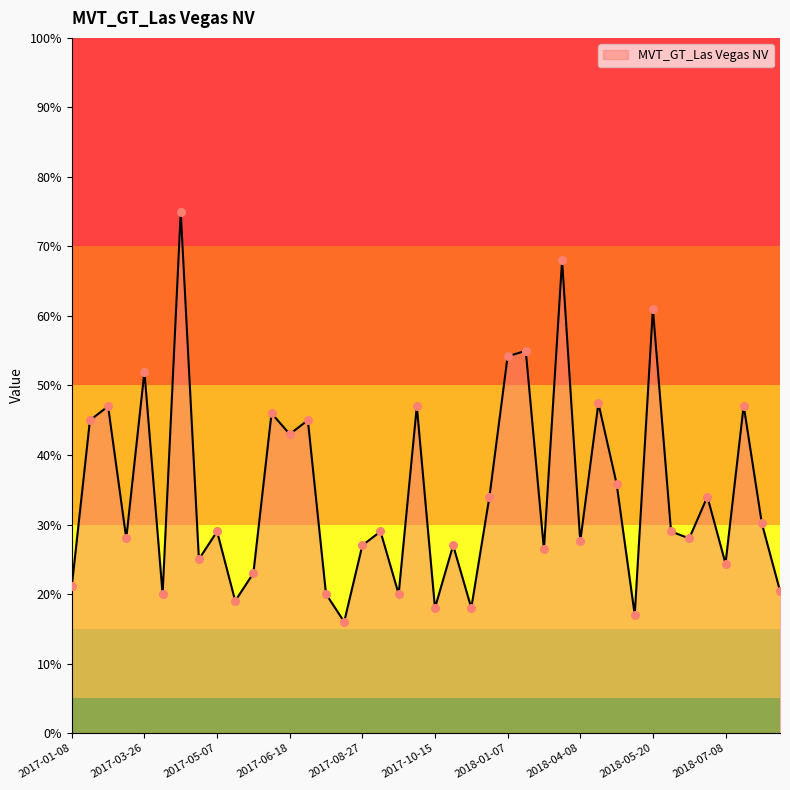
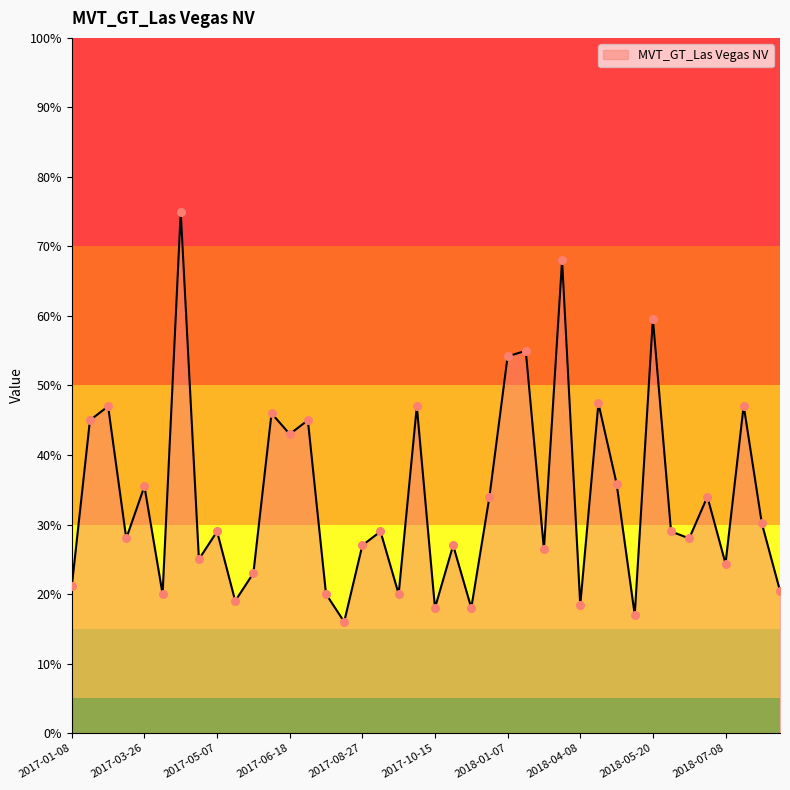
  {
    "2017-01-08": "21%",
-   "2017-03-26": "52%",
+   "2017-03-26": "36%",
    "2017-05-07": "29%",
    "2017-06-18": "43%",
    "2017-08-27": "27%",
    "2017-10-15": "18%",
    "2018-01-07": "54%",
-   "2018-04-08": "28%",
-   "2018-05-20": "61%",
+   "2018-04-08": "18%",
+   "2018-05-20": "60%",
    "2018-07-08": "24%"
  }
